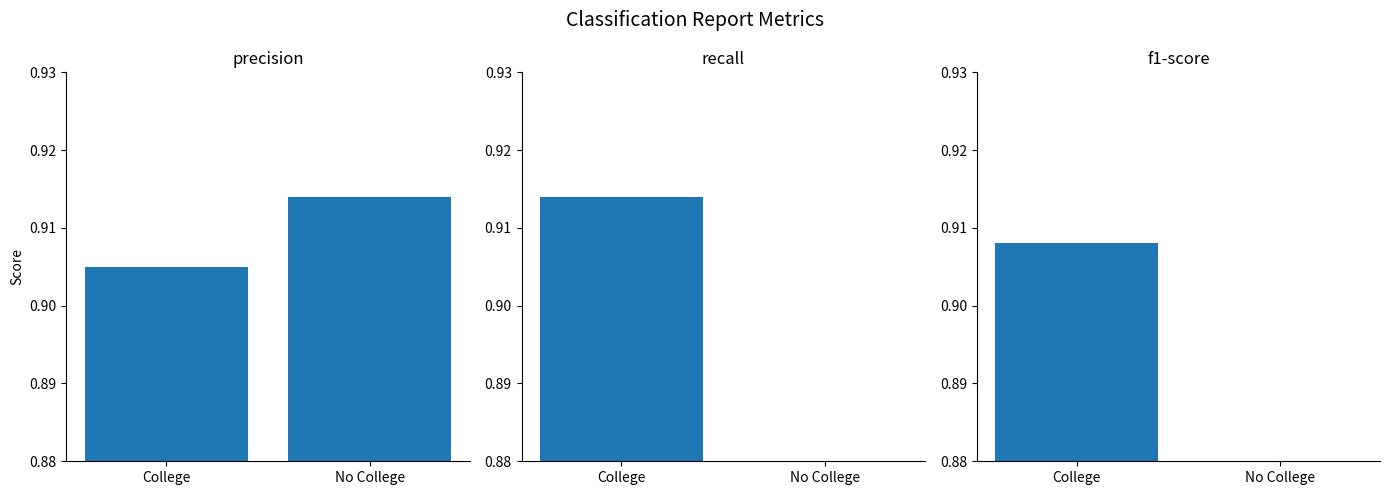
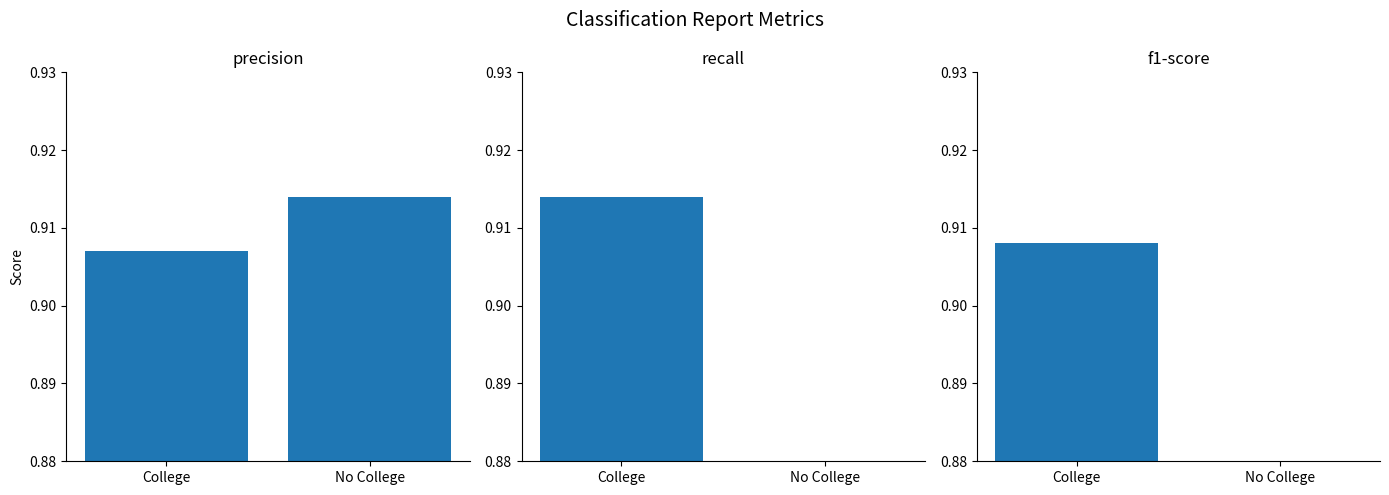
  {
    "precision": {
-     "College": 0.905,
+     "College": 0.907,
      "No College": 0.914
    },
    "recall": {
      "College": 0.914
    },
    "f1-score": {
      "College": 0.908
    }
  }
